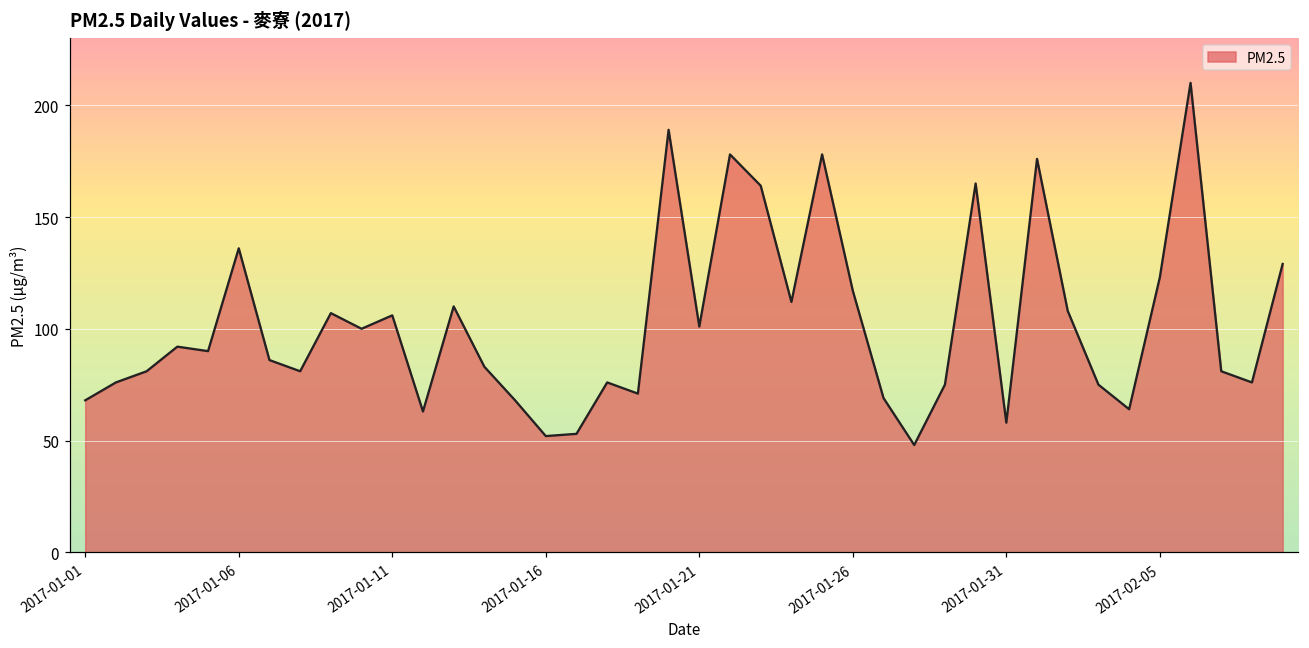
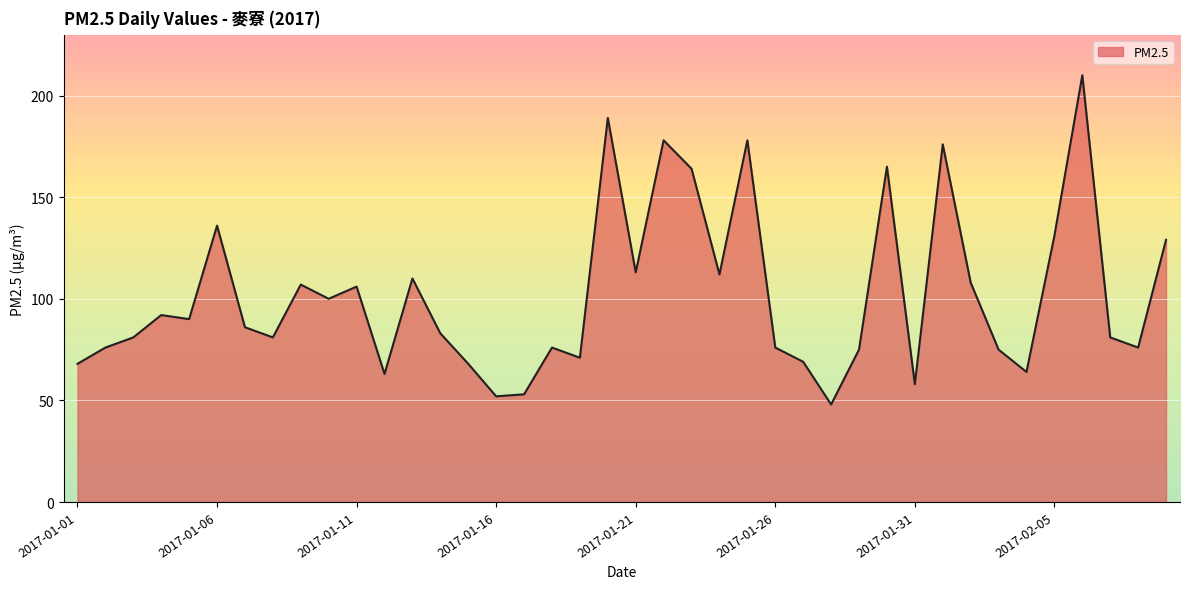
  {
    "2017-01-01": 68,
    "2017-01-06": 136,
    "2017-01-11": 106,
    "2017-01-16": 52,
-   "2017-01-21": 101,
-   "2017-01-26": 117,
+   "2017-01-21": 113,
+   "2017-01-26": 76,
    "2017-01-31": 58,
-   "2017-02-05": 123
+   "2017-02-05": 131
  }
